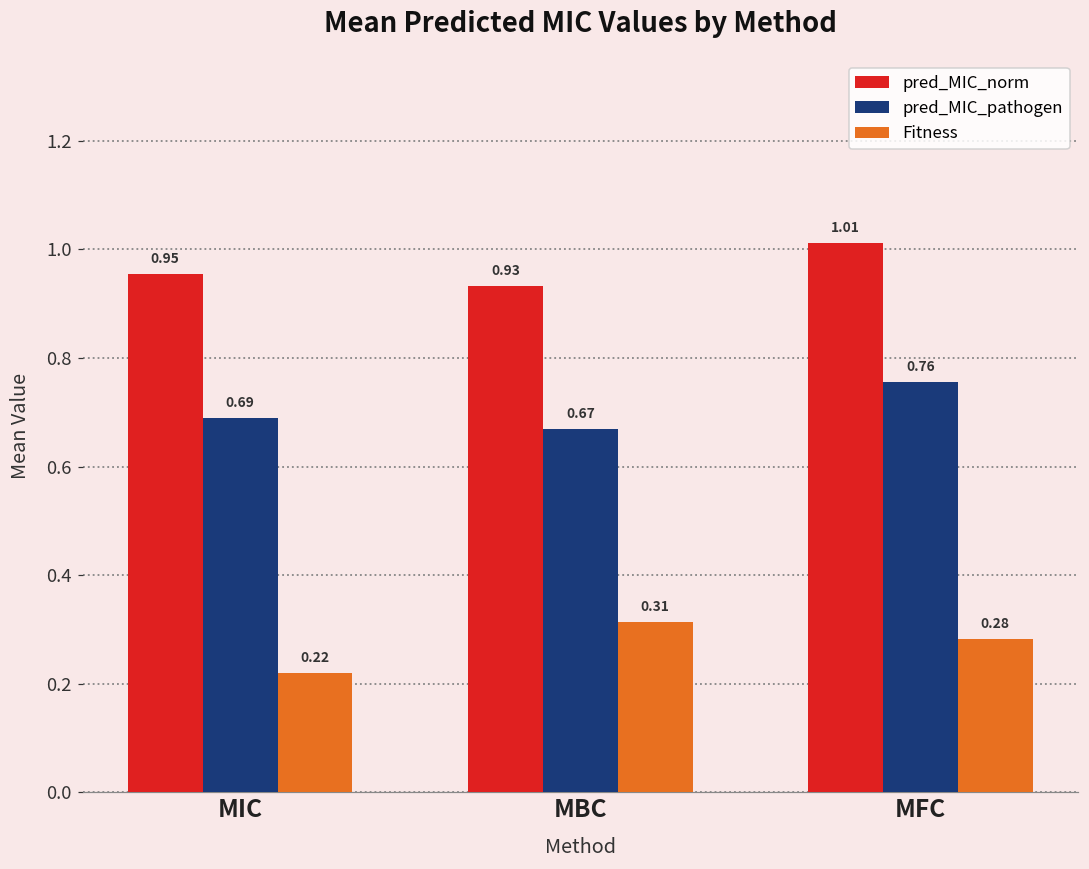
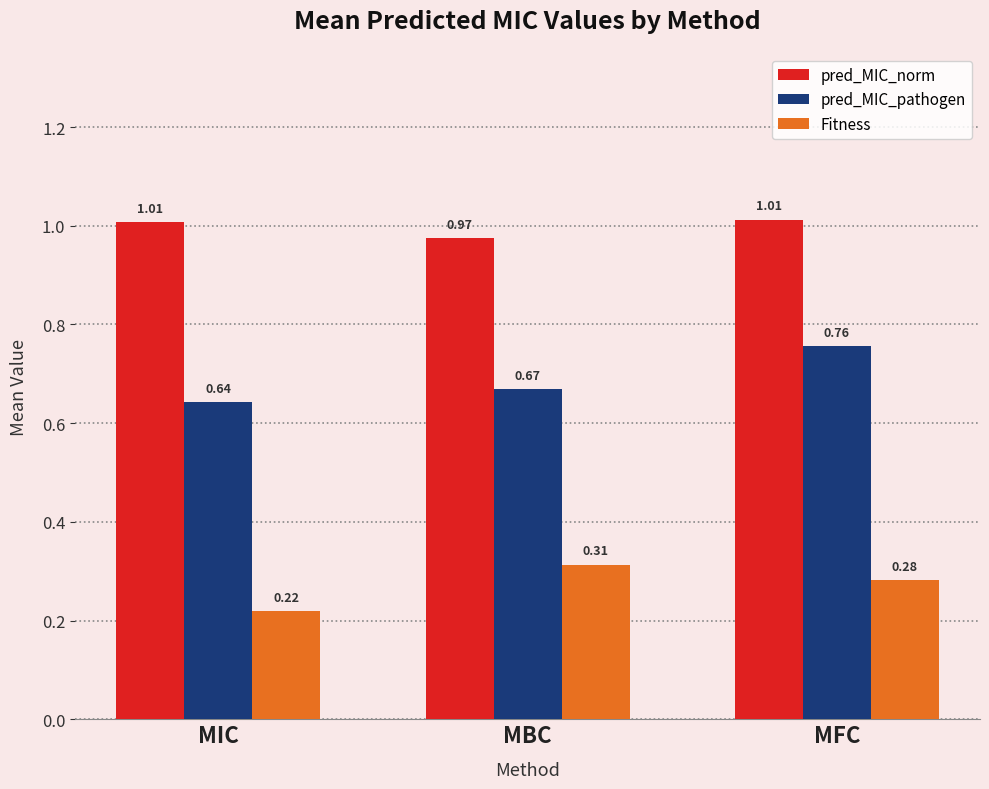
  {
    "pred_MIC_norm": {
-     "MIC": 0.95,
-     "MBC": 0.93,
+     "MIC": 1.01,
+     "MBC": 0.97,
      "MFC": 1.01
    },
    "pred_MIC_pathogen": {
-     "MIC": 0.69,
+     "MIC": 0.64,
      "MBC": 0.67,
      "MFC": 0.76
    },
    "Fitness": {
      "MIC": 0.22,
      "MBC": 0.31,
      "MFC": 0.28
    }
  }
